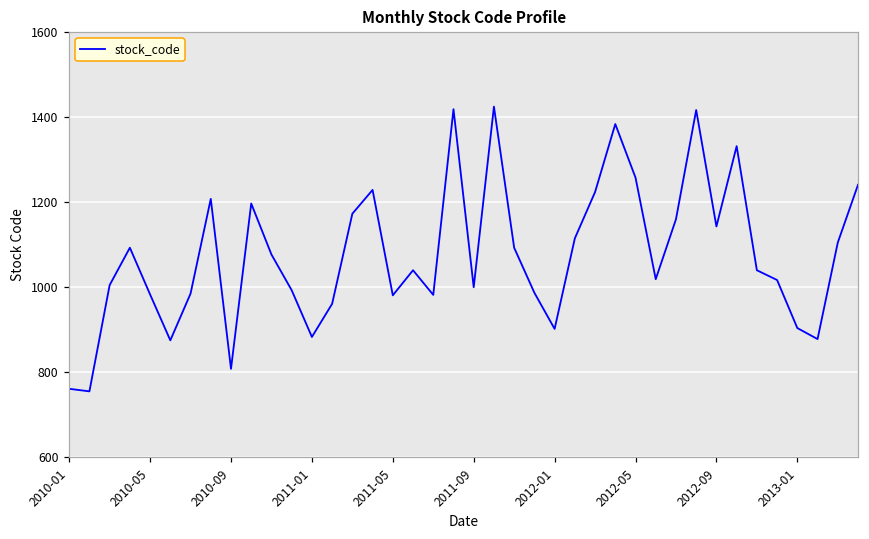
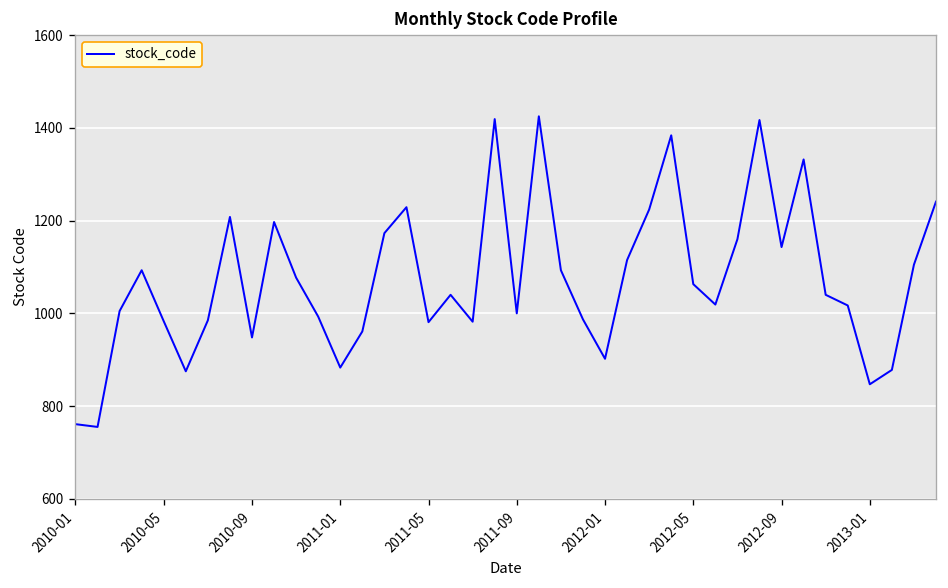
  {
    "2010-01": 760,
    "2010-05": 980,
-   "2010-09": 810,
+   "2010-09": 950,
    "2011-01": 880,
    "2011-05": 980,
    "2011-09": 1000,
    "2012-01": 900,
-   "2012-05": 1260,
+   "2012-05": 1060,
    "2012-09": 1140,
-   "2013-01": 900
+   "2013-01": 850
  }
